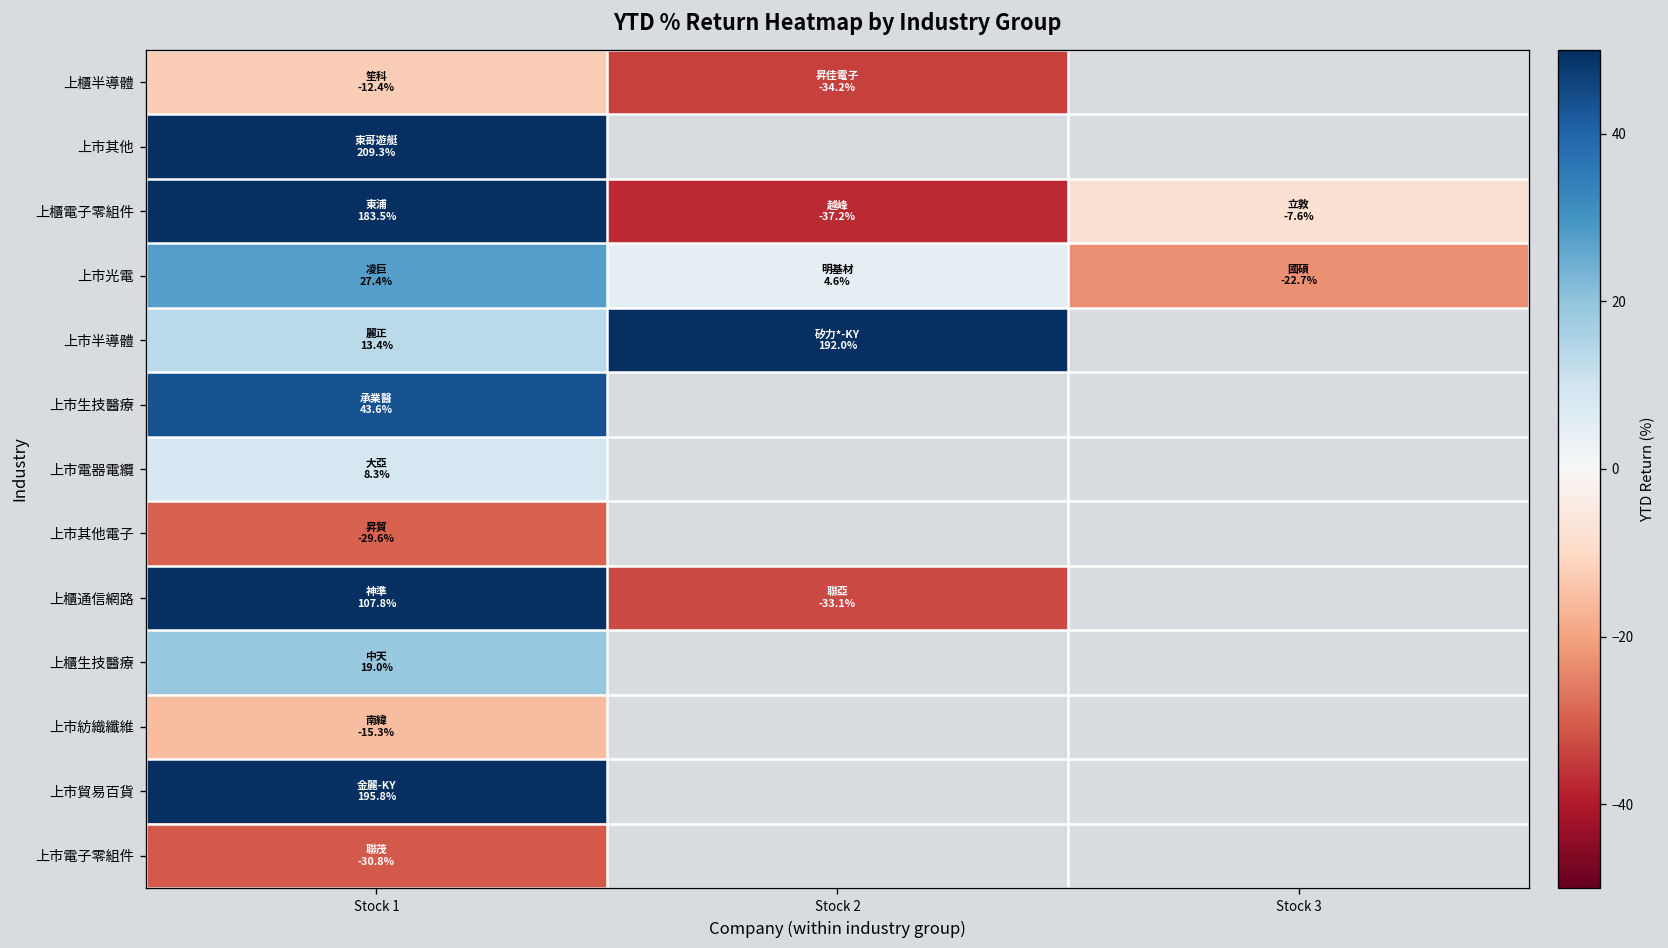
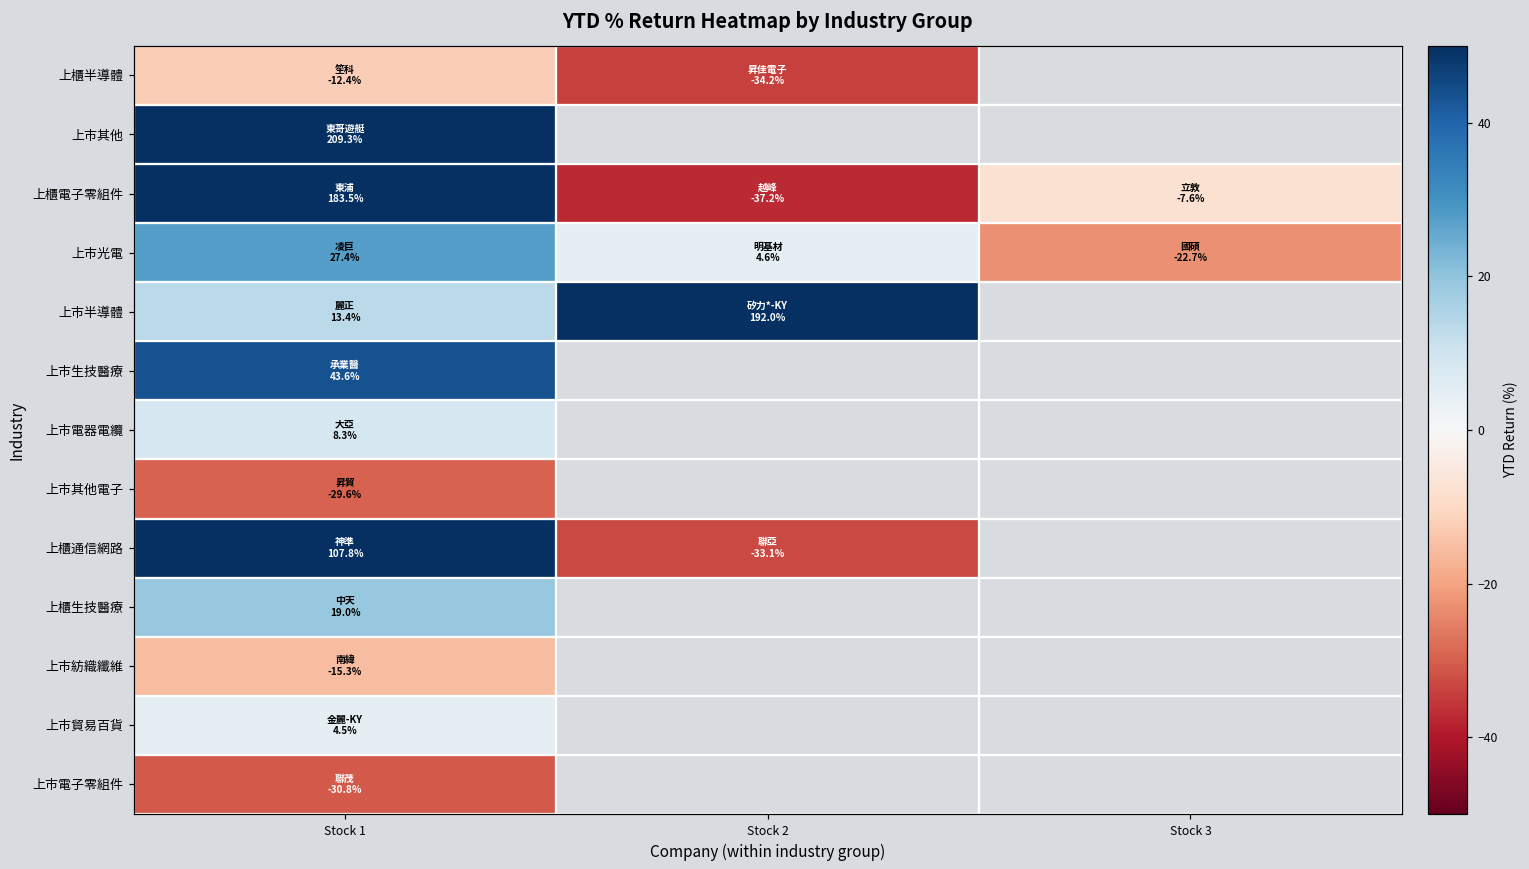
  {
    "上櫃半導體": {
      "Stock 1": "-12.4%",
      "Stock 2": "-34.2%"
    },
    "上市其他": {
      "Stock 1": "209.3%"
    },
    "上櫃電子零組件": {
      "Stock 1": "183.5%",
      "Stock 2": "-37.2%",
      "Stock 3": "-7.6%"
    },
    "上市光電": {
      "Stock 1": "27.4%",
      "Stock 2": "4.6%",
      "Stock 3": "-22.7%"
    },
    "上市半導體": {
      "Stock 1": "13.4%",
      "Stock 2": "192.0%"
    },
    "上市生技醫療": {
      "Stock 1": "43.6%"
    },
    "上市電器電纜": {
      "Stock 1": "8.3%"
    },
    "上市其他電子": {
      "Stock 1": "-29.6%"
    },
    "上櫃通信網路": {
      "Stock 1": "107.8%",
      "Stock 2": "-33.1%"
    },
    "上櫃生技醫療": {
      "Stock 1": "19.0%"
    },
    "上市紡織纖維": {
      "Stock 1": "-15.3%"
    },
    "上市貿易百貨": {
-     "Stock 1": "195.8%"
+     "Stock 1": "4.5%"
    },
    "上市電子零組件": {
      "Stock 1": "-30.8%"
    }
  }
